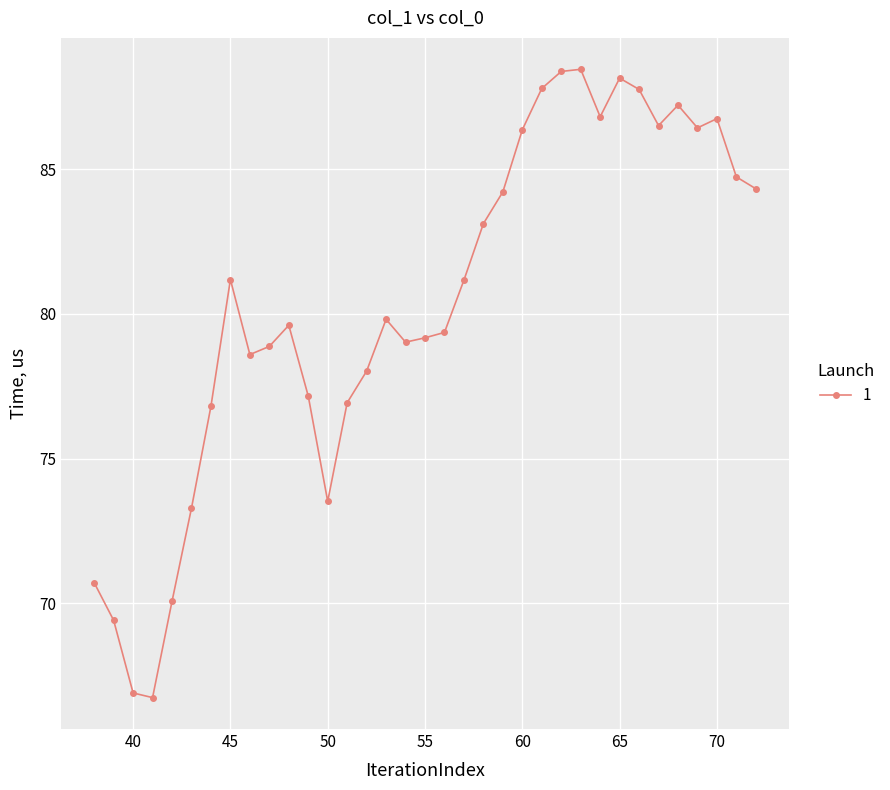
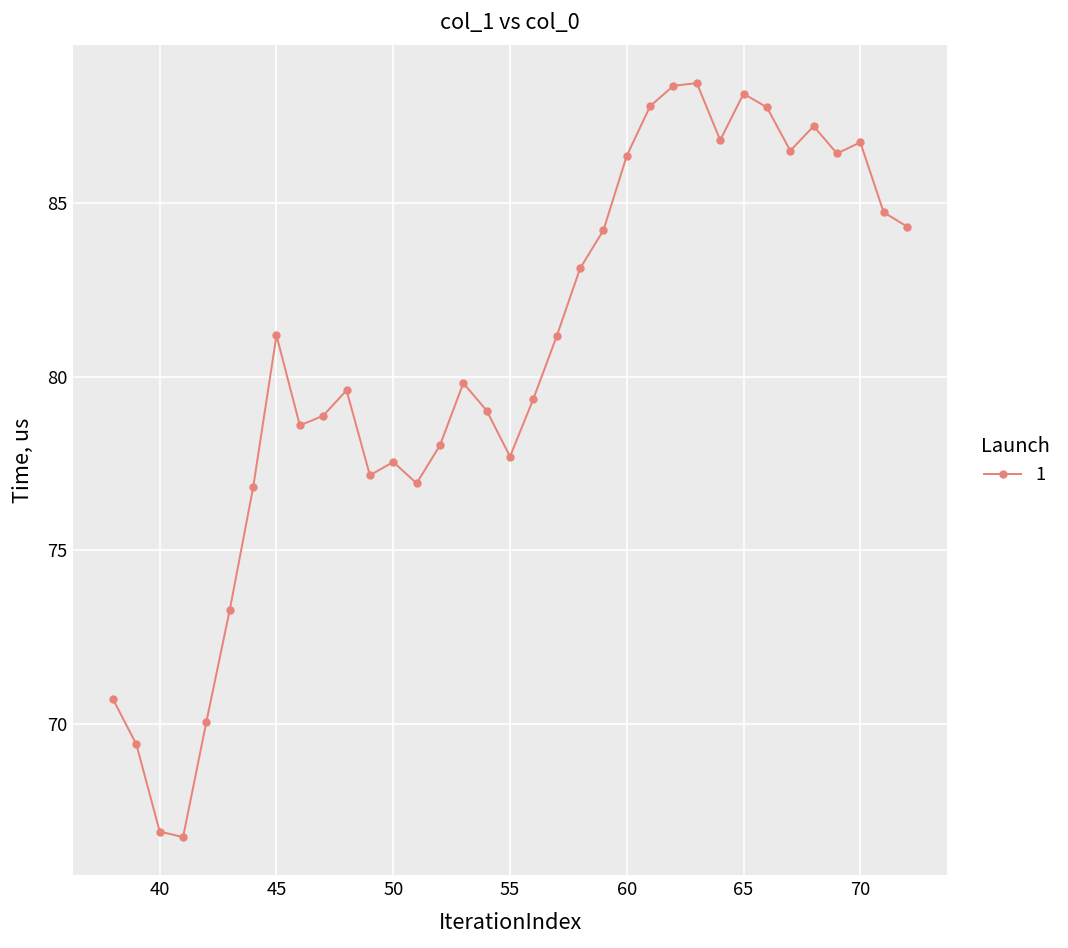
  {
    "40": 66.9,
    "45": 81.2,
-   "50": 73.5,
-   "55": 79.2,
+   "50": 77.5,
+   "55": 77.7,
    "60": 86.4,
    "65": 88.1,
    "70": 86.7
  }
